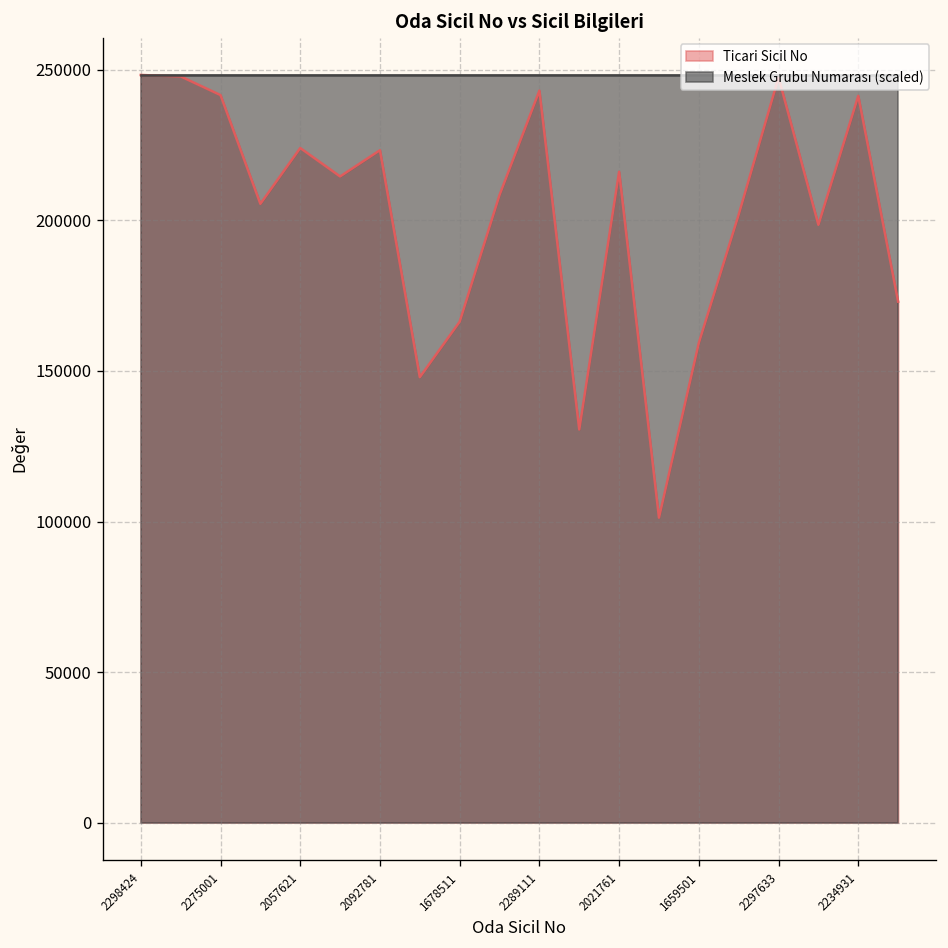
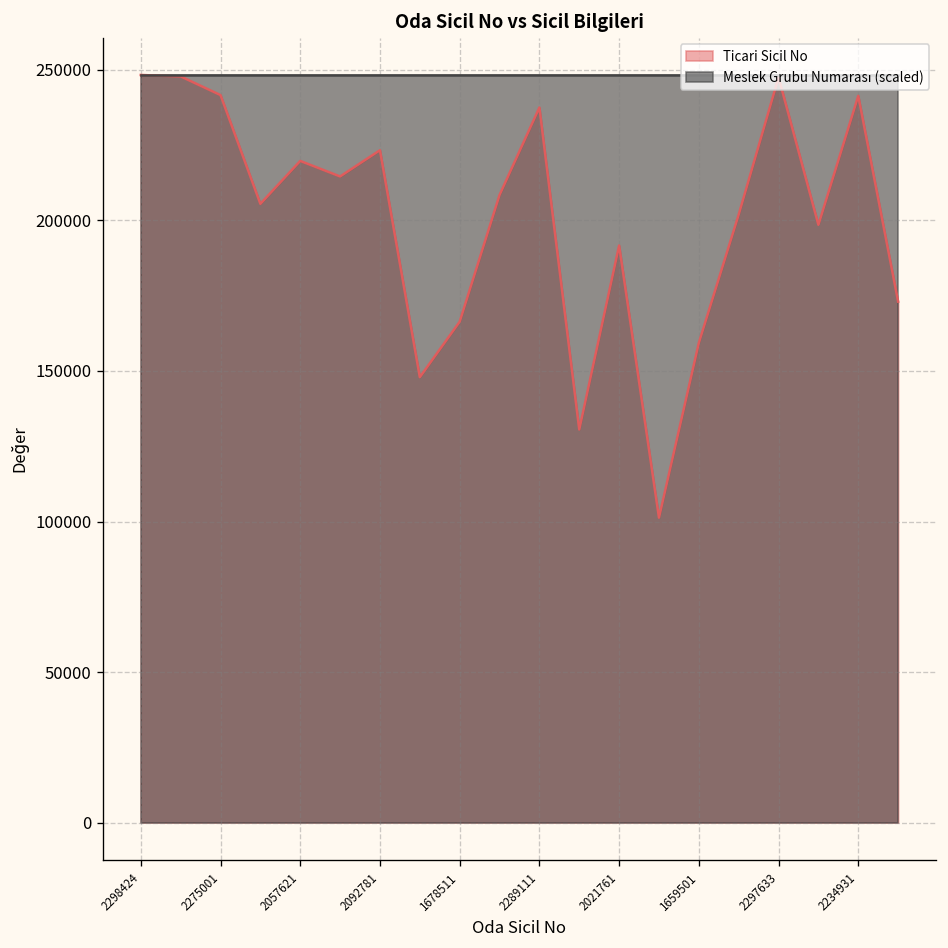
  {
    "Ticari Sicil No": {
      "2275001": 242000,
-     "2057621": 224000,
+     "2057621": 220000,
      "2092781": 223000,
      "1678511": 166000,
-     "2289111": 243000,
-     "2021761": 216000,
+     "2289111": 238000,
+     "2021761": 192000,
      "1659501": 159000,
      "2234931": 241000
    },
    "Meslek Grubu Numarası (scaled)": {
      "2275001": 248000,
      "2057621": 248000,
      "2092781": 248000,
      "1678511": 248000,
      "2289111": 248000,
      "2021761": 248000
    }
  }
